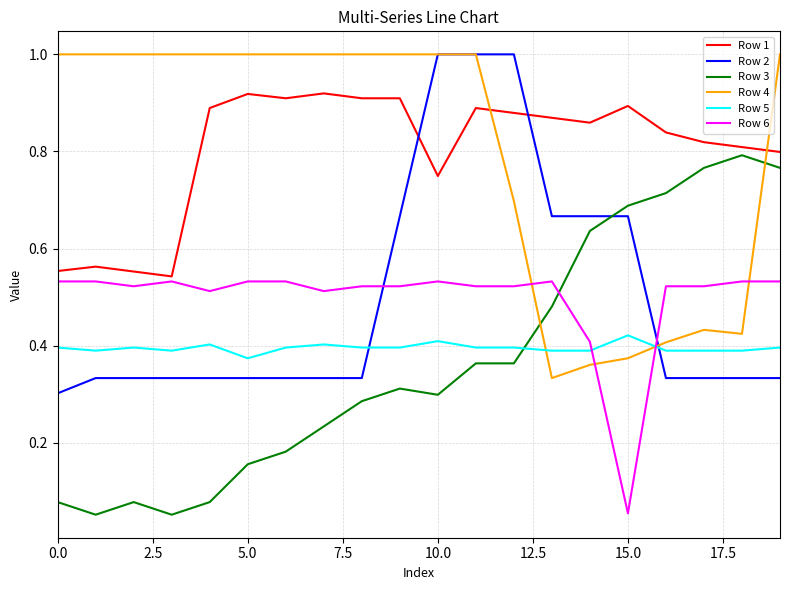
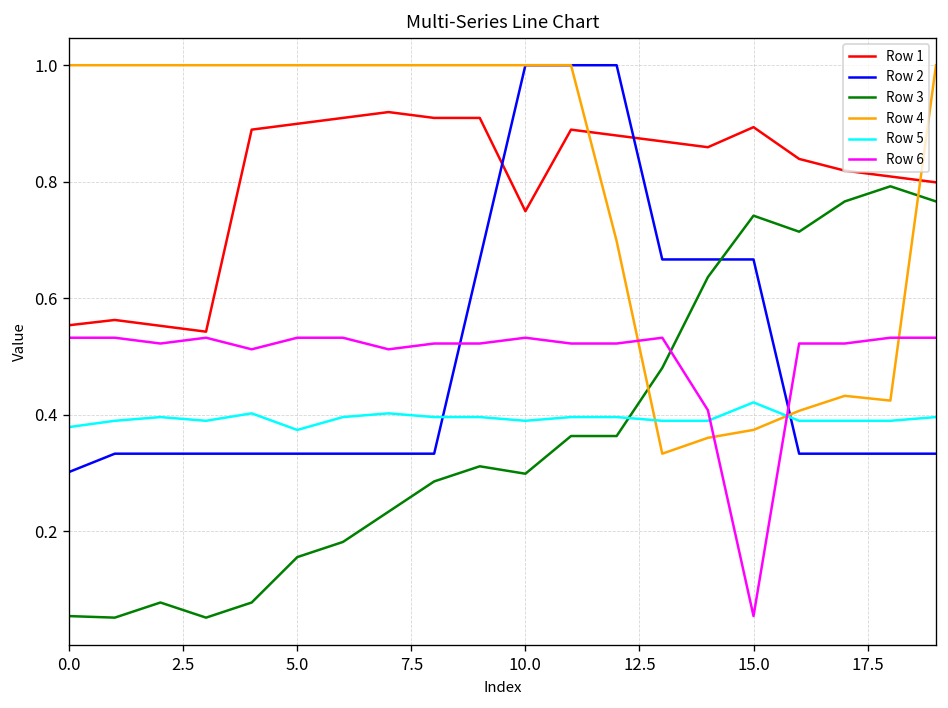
  {
    "Row 1": {
      "0.0": 0.55,
-     "5.0": 0.92,
+     "5.0": 0.90,
      "10.0": 0.75,
      "15.0": 0.89
    },
    "Row 2": {
      "0.0": 0.30,
      "5.0": 0.33,
      "15.0": 0.67
    },
    "Row 3": {
-     "0.0": 0.08,
+     "0.0": 0.05,
      "5.0": 0.16,
      "10.0": 0.30,
-     "15.0": 0.69
+     "15.0": 0.74
    },
    "Row 4": {
      "0.0": 1.00,
      "5.0": 1.00,
      "15.0": 0.37
    },
    "Row 5": {
-     "0.0": 0.40,
+     "0.0": 0.38,
      "5.0": 0.37,
-     "10.0": 0.41,
+     "10.0": 0.39,
      "15.0": 0.42
    },
    "Row 6": {
      "0.0": 0.53,
      "5.0": 0.53,
      "10.0": 0.53,
      "15.0": 0.05
    }
  }
